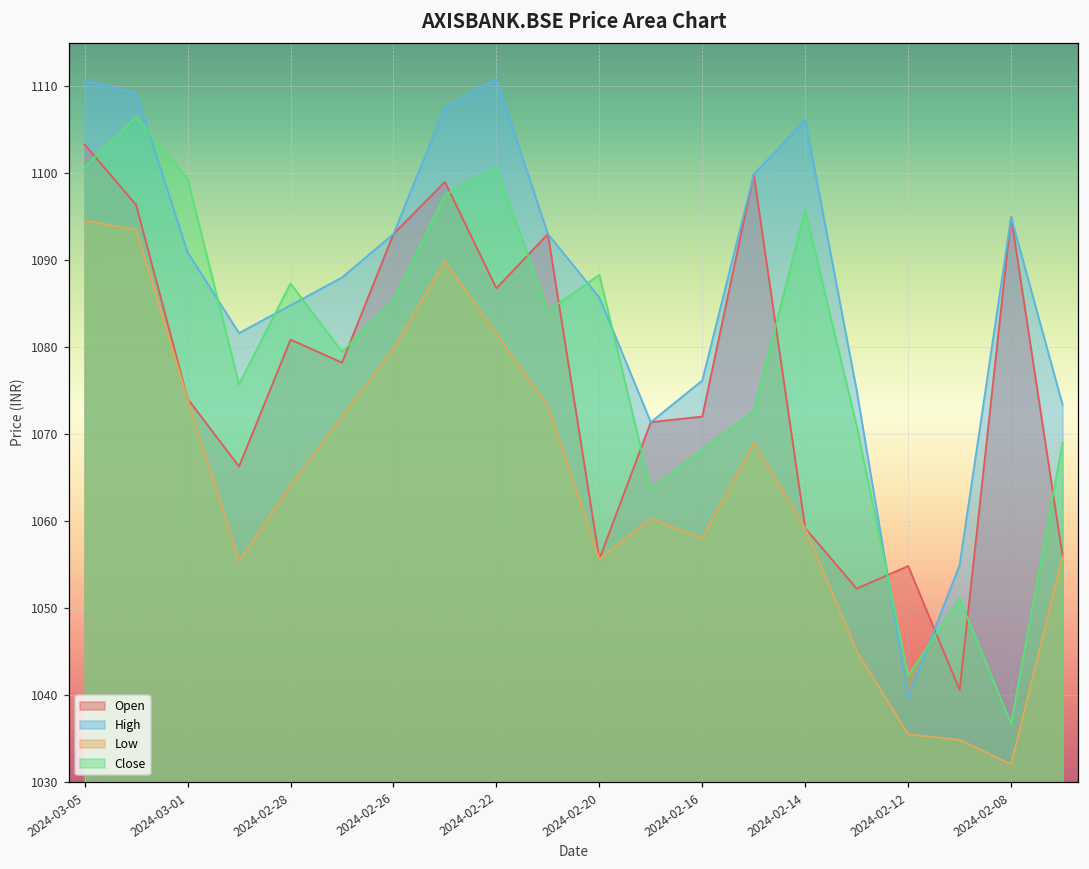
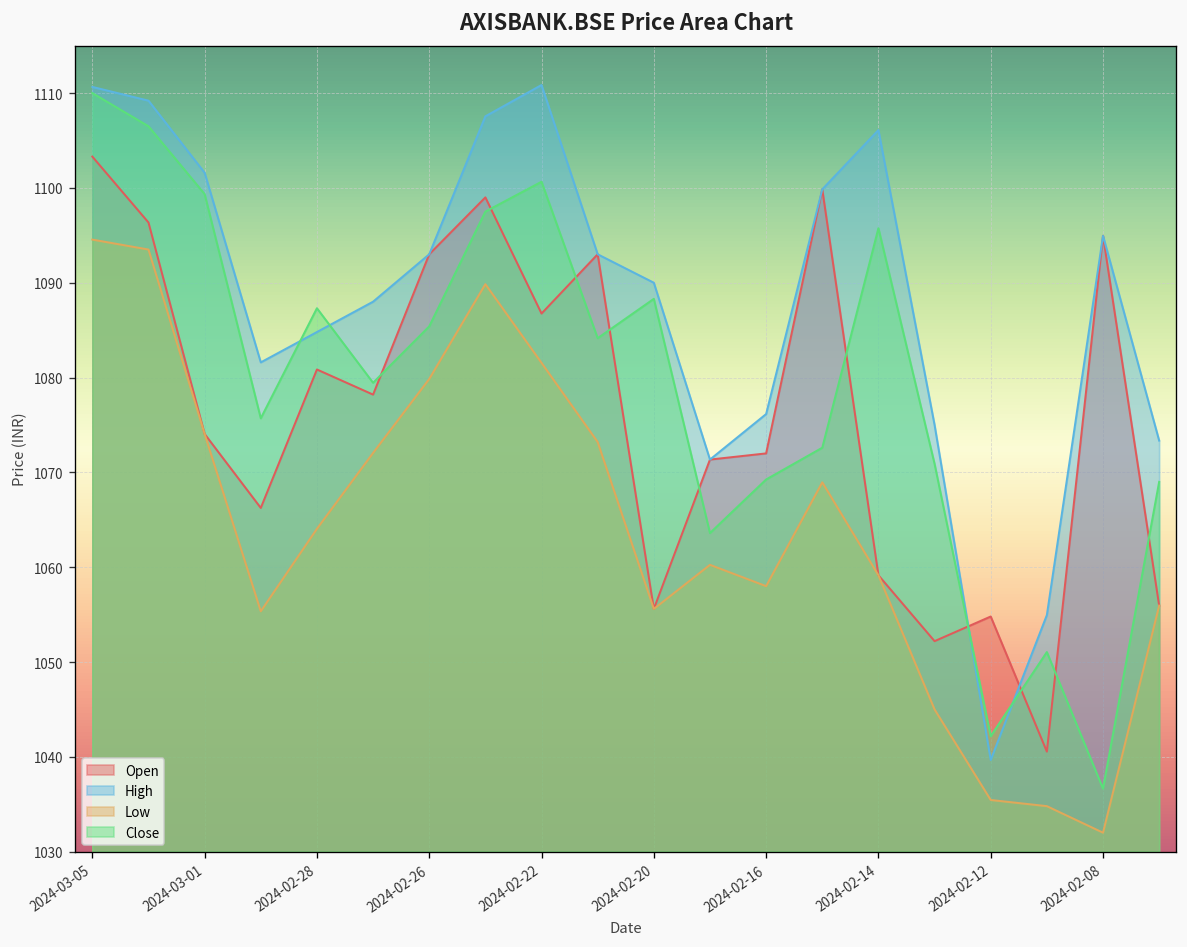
  {
    "High": {
      "2024-03-05": 1111,
-     "2024-03-01": 1091,
+     "2024-03-01": 1102,
      "2024-02-28": 1085,
      "2024-02-22": 1111,
-     "2024-02-20": 1086,
+     "2024-02-20": 1090,
      "2024-02-16": 1076,
      "2024-02-14": 1106,
      "2024-02-12": 1040
    },
    "Close": {
-     "2024-03-05": 1101,
+     "2024-03-05": 1110,
      "2024-03-01": 1099,
      "2024-02-28": 1087,
      "2024-02-26": 1085,
      "2024-02-22": 1101,
      "2024-02-20": 1088,
-     "2024-02-16": 1068,
+     "2024-02-16": 1069,
      "2024-02-14": 1096,
      "2024-02-12": 1042,
      "2024-02-08": 1037
    }
  }
